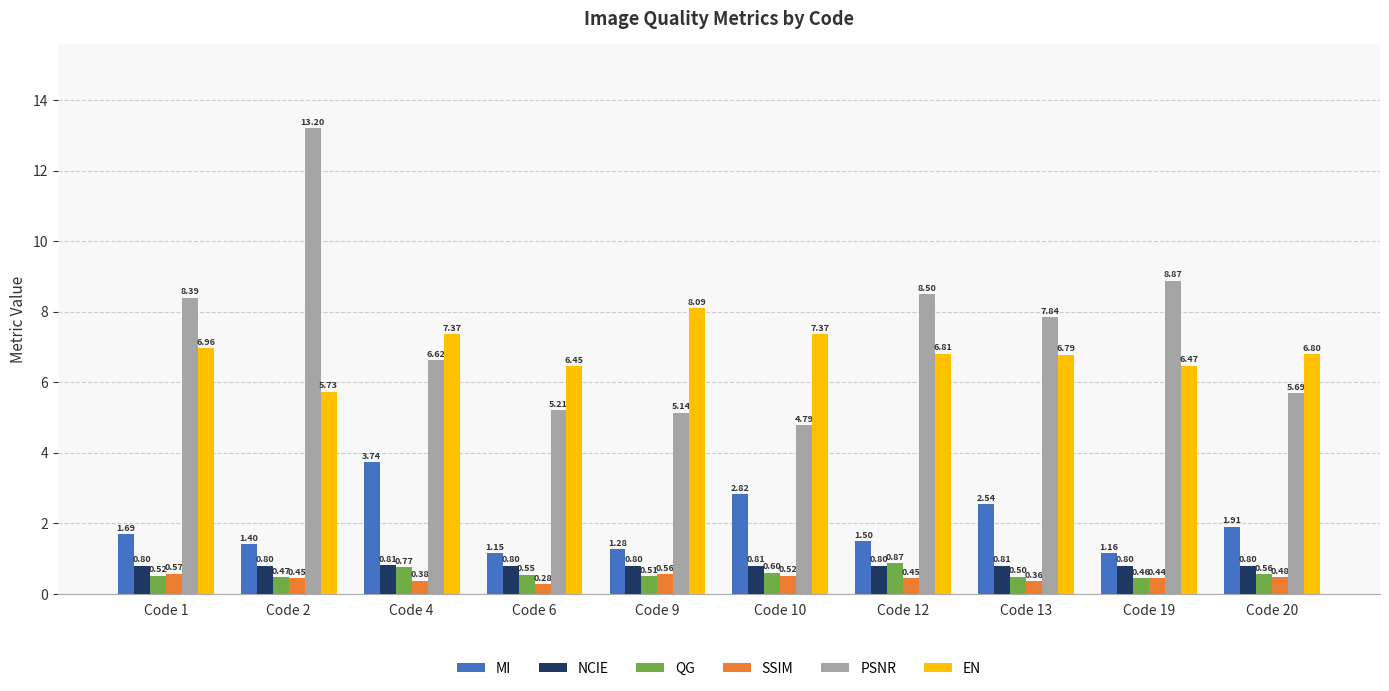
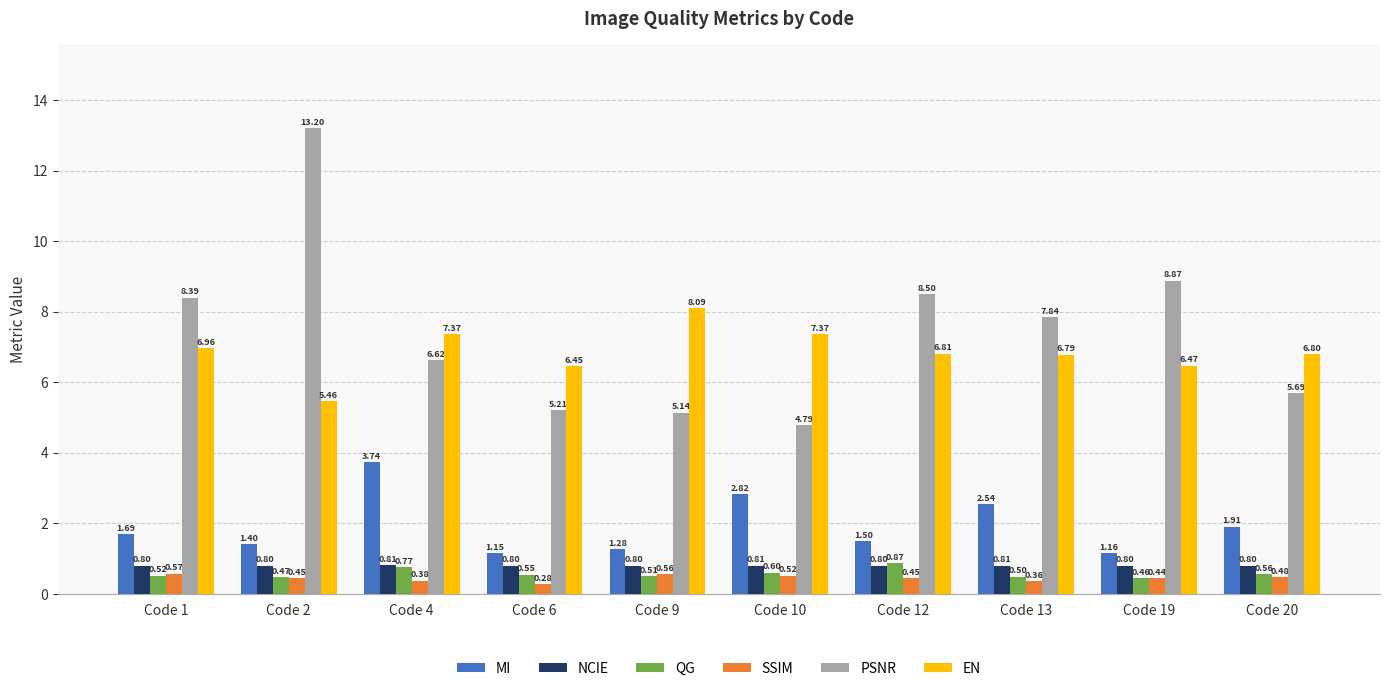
  {
    "MI": {
      "Code 1": 1.69,
      "Code 2": 1.40,
      "Code 4": 3.74,
      "Code 6": 1.15,
      "Code 9": 1.28,
      "Code 10": 2.82,
      "Code 12": 1.50,
      "Code 13": 2.54,
      "Code 19": 1.16,
      "Code 20": 1.91
    },
    "NCIE": {
      "Code 1": 0.80,
      "Code 2": 0.80,
      "Code 4": 0.81,
      "Code 6": 0.80,
      "Code 9": 0.80,
      "Code 10": 0.81,
      "Code 12": 0.80,
      "Code 13": 0.81,
      "Code 19": 0.80,
      "Code 20": 0.80
    },
    "QG": {
      "Code 1": 0.52,
      "Code 2": 0.47,
      "Code 4": 0.77,
      "Code 6": 0.55,
      "Code 9": 0.51,
      "Code 10": 0.60,
      "Code 12": 0.87,
      "Code 13": 0.50,
      "Code 19": 0.46,
      "Code 20": 0.56
    },
    "SSIM": {
      "Code 1": 0.57,
      "Code 2": 0.45,
      "Code 4": 0.38,
      "Code 6": 0.28,
      "Code 9": 0.56,
      "Code 10": 0.52,
      "Code 12": 0.45,
      "Code 13": 0.36,
      "Code 19": 0.44,
      "Code 20": 0.48
    },
    "PSNR": {
      "Code 1": 8.39,
      "Code 2": 13.20,
      "Code 4": 6.62,
      "Code 6": 5.21,
      "Code 9": 5.14,
      "Code 10": 4.79,
      "Code 12": 8.50,
      "Code 13": 7.84,
      "Code 19": 8.87,
      "Code 20": 5.69
    },
    "EN": {
      "Code 1": 6.96,
-     "Code 2": 5.73,
+     "Code 2": 5.46,
      "Code 4": 7.37,
      "Code 6": 6.45,
      "Code 9": 8.09,
      "Code 10": 7.37,
      "Code 12": 6.81,
      "Code 13": 6.79,
      "Code 19": 6.47,
      "Code 20": 6.80
    }
  }
